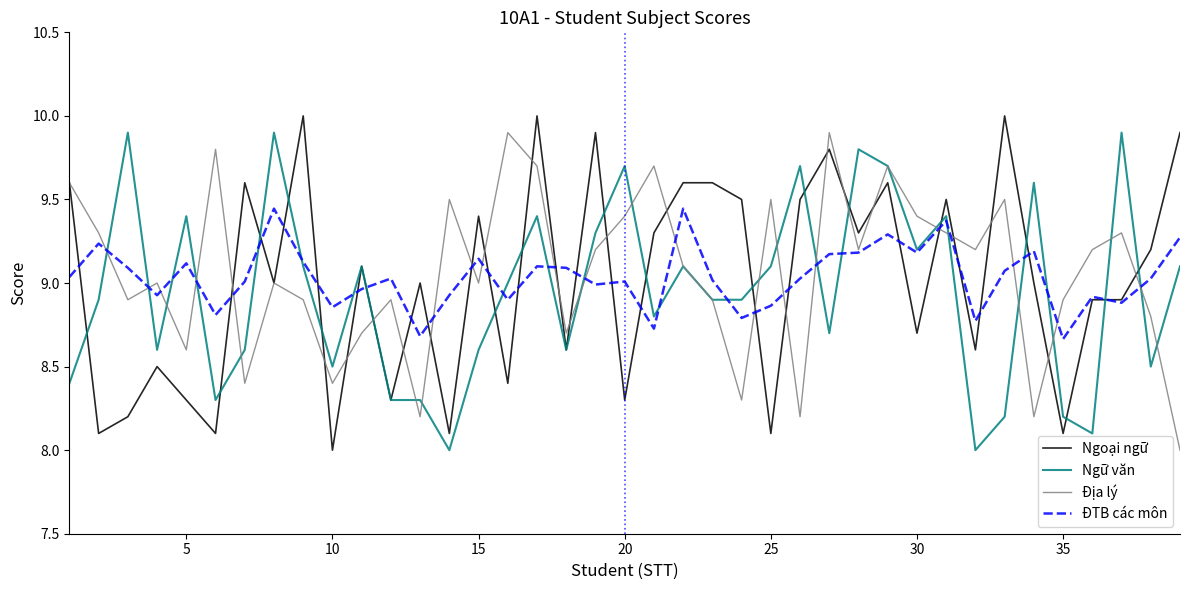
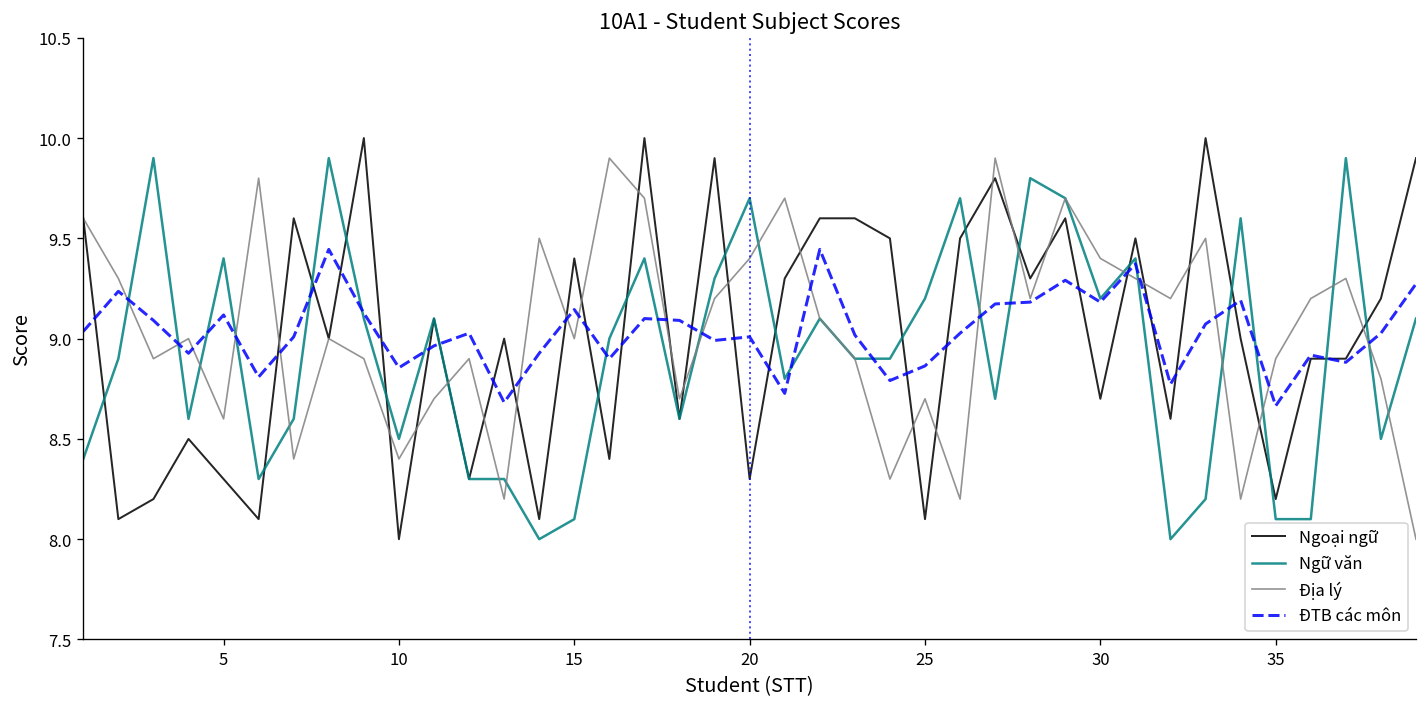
  {
    "Ngoại ngữ": {
      "5": 8.3,
      "10": 8.0,
      "15": 9.4,
      "20": 8.3,
      "25": 8.1,
      "30": 8.7,
-     "35": 8.1
+     "35": 8.2
    },
    "Ngữ văn": {
      "5": 9.4,
      "10": 8.5,
-     "15": 8.6,
+     "15": 8.1,
      "20": 9.7,
-     "25": 9.1,
+     "25": 9.2,
      "30": 9.2,
-     "35": 8.2
+     "35": 8.1
    },
    "Địa lý": {
      "5": 8.6,
      "10": 8.4,
      "15": 9.0,
      "20": 9.4,
-     "25": 9.5,
+     "25": 8.7,
      "30": 9.4,
      "35": 8.9
    },
    "ĐTB các môn": {
      "5": 9.12,
      "10": 8.86,
      "15": 9.15,
      "20": 9.0,
      "25": 8.86,
      "30": 9.18,
      "35": 8.67
    }
  }
